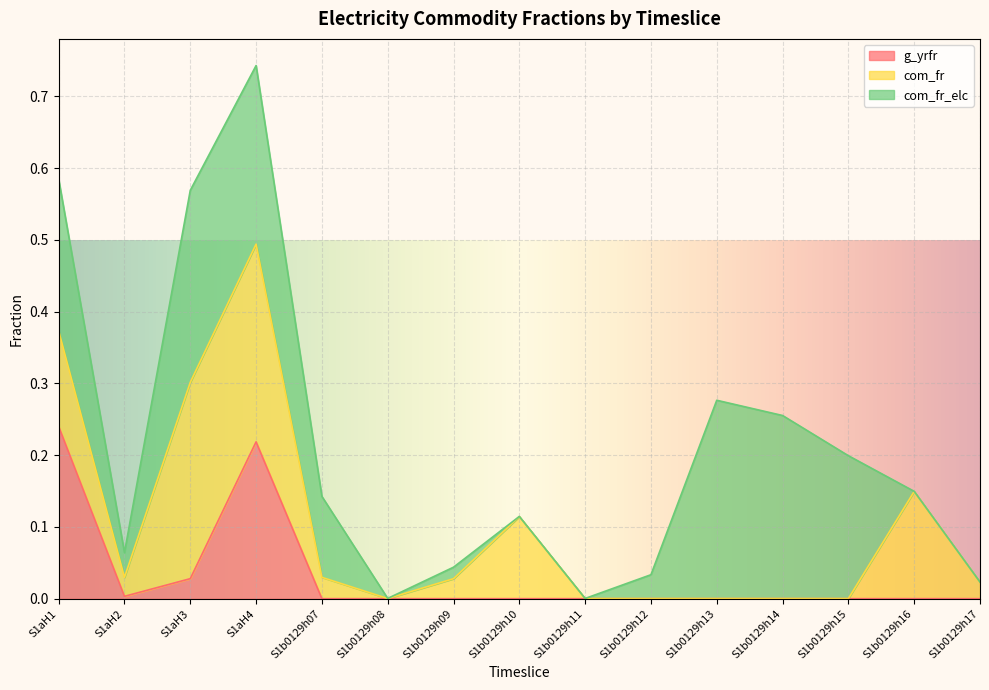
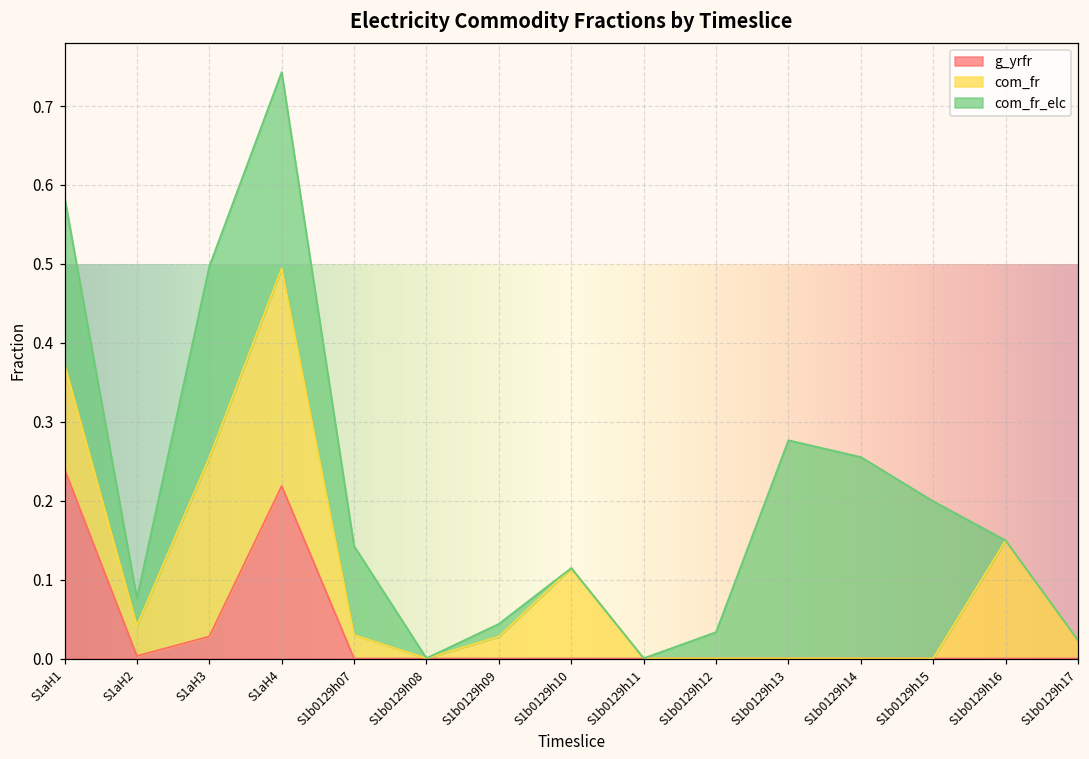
  {
    "g_yrfr": {
      "S1aH1": 0.24,
      "S1aH2": 0.00,
      "S1aH3": 0.03,
      "S1aH4": 0.22,
      "S1b0129h07": 0.00,
      "S1b0129h09": 0.00,
      "S1b0129h10": 0.00,
      "S1b0129h16": 0.00,
      "S1b0129h17": 0.00
    },
    "com_fr": {
      "S1aH1": 0.13,
-     "S1aH2": 0.03,
-     "S1aH3": 0.27,
+     "S1aH2": 0.04,
+     "S1aH3": 0.23,
      "S1aH4": 0.28,
      "S1b0129h07": 0.03,
      "S1b0129h09": 0.03
    },
    "com_fr_elc": {
      "S1aH1": 0.21,
      "S1aH2": 0.03,
-     "S1aH3": 0.27,
+     "S1aH3": 0.24,
      "S1aH4": 0.25,
      "S1b0129h07": 0.11,
      "S1b0129h09": 0.02,
      "S1b0129h12": 0.03,
      "S1b0129h13": 0.28,
      "S1b0129h14": 0.26,
      "S1b0129h15": 0.20
    }
  }
